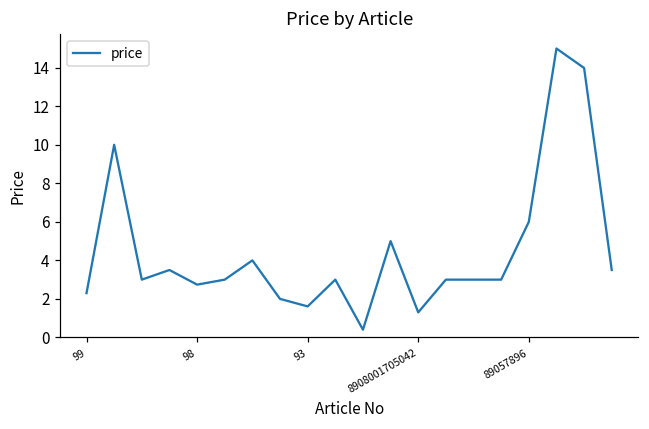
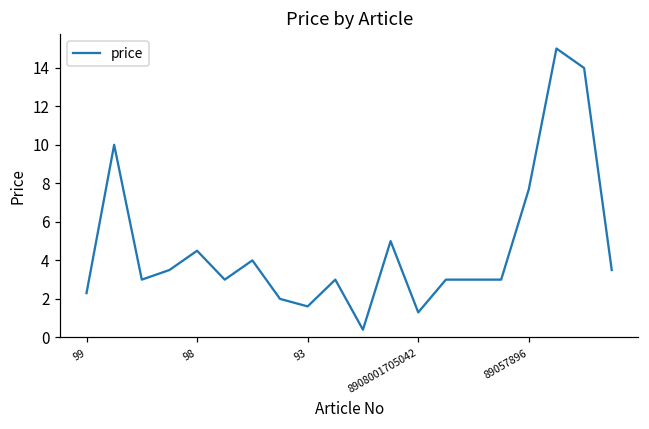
  {
    "99": 2.3,
-   "98": 2.7,
+   "98": 4.5,
    "93": 1.6,
    "8908001705042": 1.3,
-   "89057896": 6.0
+   "89057896": 7.7
  }
